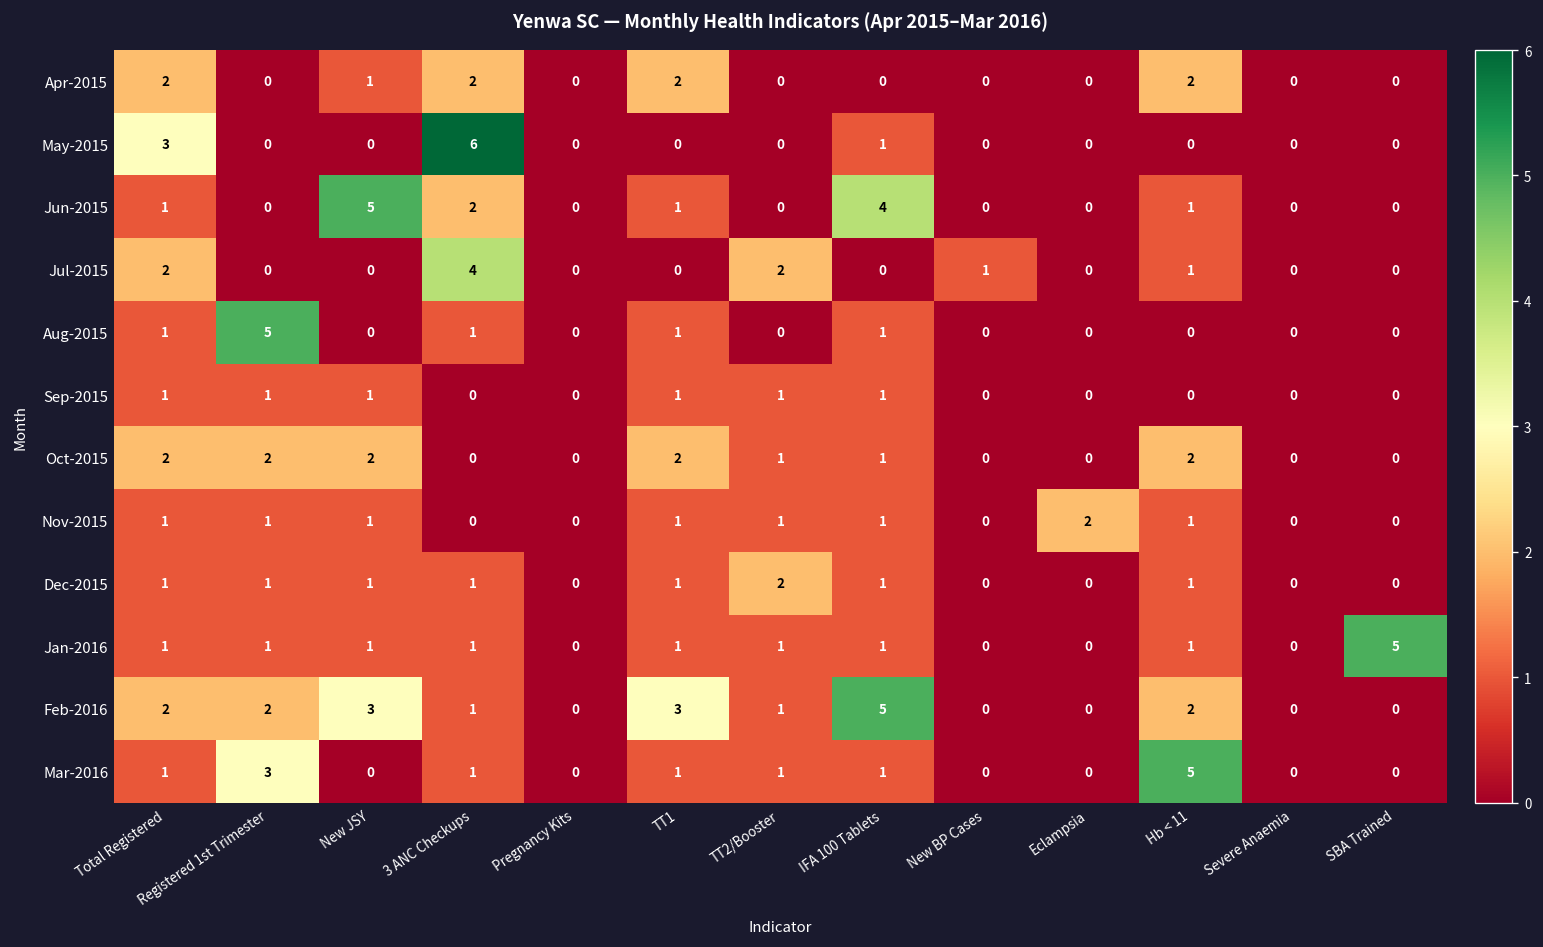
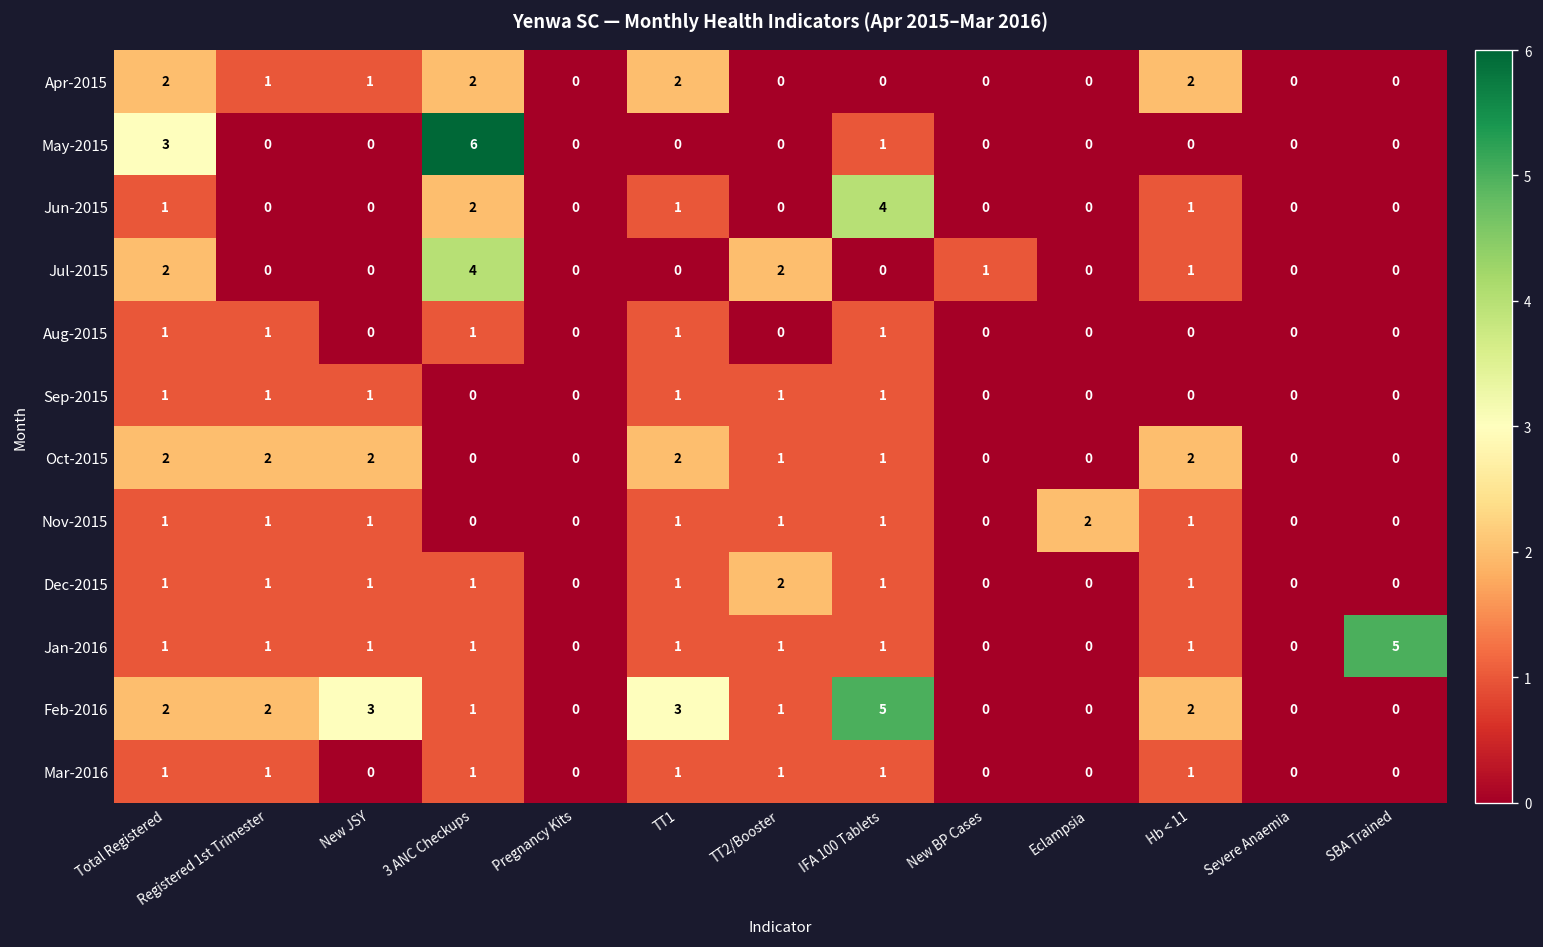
  {
    "Apr-2015": {
      "Total Registered": 2,
-     "Registered 1st Trimester": 0,
+     "Registered 1st Trimester": 1,
      "New JSY": 1,
      "3 ANC Checkups": 2,
      "Pregnancy Kits": 0,
      "TT1": 2,
      "TT2/Booster": 0,
      "IFA 100 Tablets": 0,
      "New BP Cases": 0,
      "Eclampsia": 0,
      "Hb < 11": 2,
      "Severe Anaemia": 0,
      "SBA Trained": 0
    },
    "May-2015": {
      "Total Registered": 3,
      "Registered 1st Trimester": 0,
      "New JSY": 0,
      "3 ANC Checkups": 6,
      "Pregnancy Kits": 0,
      "TT1": 0,
      "TT2/Booster": 0,
      "IFA 100 Tablets": 1,
      "New BP Cases": 0,
      "Eclampsia": 0,
      "Hb < 11": 0,
      "Severe Anaemia": 0,
      "SBA Trained": 0
    },
    "Jun-2015": {
      "Total Registered": 1,
      "Registered 1st Trimester": 0,
-     "New JSY": 5,
+     "New JSY": 0,
      "3 ANC Checkups": 2,
      "Pregnancy Kits": 0,
      "TT1": 1,
      "TT2/Booster": 0,
      "IFA 100 Tablets": 4,
      "New BP Cases": 0,
      "Eclampsia": 0,
      "Hb < 11": 1,
      "Severe Anaemia": 0,
      "SBA Trained": 0
    },
    "Jul-2015": {
      "Total Registered": 2,
      "Registered 1st Trimester": 0,
      "New JSY": 0,
      "3 ANC Checkups": 4,
      "Pregnancy Kits": 0,
      "TT1": 0,
      "TT2/Booster": 2,
      "IFA 100 Tablets": 0,
      "New BP Cases": 1,
      "Eclampsia": 0,
      "Hb < 11": 1,
      "Severe Anaemia": 0,
      "SBA Trained": 0
    },
    "Aug-2015": {
      "Total Registered": 1,
-     "Registered 1st Trimester": 5,
+     "Registered 1st Trimester": 1,
      "New JSY": 0,
      "3 ANC Checkups": 1,
      "Pregnancy Kits": 0,
      "TT1": 1,
      "TT2/Booster": 0,
      "IFA 100 Tablets": 1,
      "New BP Cases": 0,
      "Eclampsia": 0,
      "Hb < 11": 0,
      "Severe Anaemia": 0,
      "SBA Trained": 0
    },
    "Sep-2015": {
      "Total Registered": 1,
      "Registered 1st Trimester": 1,
      "New JSY": 1,
      "3 ANC Checkups": 0,
      "Pregnancy Kits": 0,
      "TT1": 1,
      "TT2/Booster": 1,
      "IFA 100 Tablets": 1,
      "New BP Cases": 0,
      "Eclampsia": 0,
      "Hb < 11": 0,
      "Severe Anaemia": 0,
      "SBA Trained": 0
    },
    "Oct-2015": {
      "Total Registered": 2,
      "Registered 1st Trimester": 2,
      "New JSY": 2,
      "3 ANC Checkups": 0,
      "Pregnancy Kits": 0,
      "TT1": 2,
      "TT2/Booster": 1,
      "IFA 100 Tablets": 1,
      "New BP Cases": 0,
      "Eclampsia": 0,
      "Hb < 11": 2,
      "Severe Anaemia": 0,
      "SBA Trained": 0
    },
    "Nov-2015": {
      "Total Registered": 1,
      "Registered 1st Trimester": 1,
      "New JSY": 1,
      "3 ANC Checkups": 0,
      "Pregnancy Kits": 0,
      "TT1": 1,
      "TT2/Booster": 1,
      "IFA 100 Tablets": 1,
      "New BP Cases": 0,
      "Eclampsia": 2,
      "Hb < 11": 1,
      "Severe Anaemia": 0,
      "SBA Trained": 0
    },
    "Dec-2015": {
      "Total Registered": 1,
      "Registered 1st Trimester": 1,
      "New JSY": 1,
      "3 ANC Checkups": 1,
      "Pregnancy Kits": 0,
      "TT1": 1,
      "TT2/Booster": 2,
      "IFA 100 Tablets": 1,
      "New BP Cases": 0,
      "Eclampsia": 0,
      "Hb < 11": 1,
      "Severe Anaemia": 0,
      "SBA Trained": 0
    },
    "Jan-2016": {
      "Total Registered": 1,
      "Registered 1st Trimester": 1,
      "New JSY": 1,
      "3 ANC Checkups": 1,
      "Pregnancy Kits": 0,
      "TT1": 1,
      "TT2/Booster": 1,
      "IFA 100 Tablets": 1,
      "New BP Cases": 0,
      "Eclampsia": 0,
      "Hb < 11": 1,
      "Severe Anaemia": 0,
      "SBA Trained": 5
    },
    "Feb-2016": {
      "Total Registered": 2,
      "Registered 1st Trimester": 2,
      "New JSY": 3,
      "3 ANC Checkups": 1,
      "Pregnancy Kits": 0,
      "TT1": 3,
      "TT2/Booster": 1,
      "IFA 100 Tablets": 5,
      "New BP Cases": 0,
      "Eclampsia": 0,
      "Hb < 11": 2,
      "Severe Anaemia": 0,
      "SBA Trained": 0
    },
    "Mar-2016": {
      "Total Registered": 1,
-     "Registered 1st Trimester": 3,
+     "Registered 1st Trimester": 1,
      "New JSY": 0,
      "3 ANC Checkups": 1,
      "Pregnancy Kits": 0,
      "TT1": 1,
      "TT2/Booster": 1,
      "IFA 100 Tablets": 1,
      "New BP Cases": 0,
      "Eclampsia": 0,
-     "Hb < 11": 5,
+     "Hb < 11": 1,
      "Severe Anaemia": 0,
      "SBA Trained": 0
    }
  }
